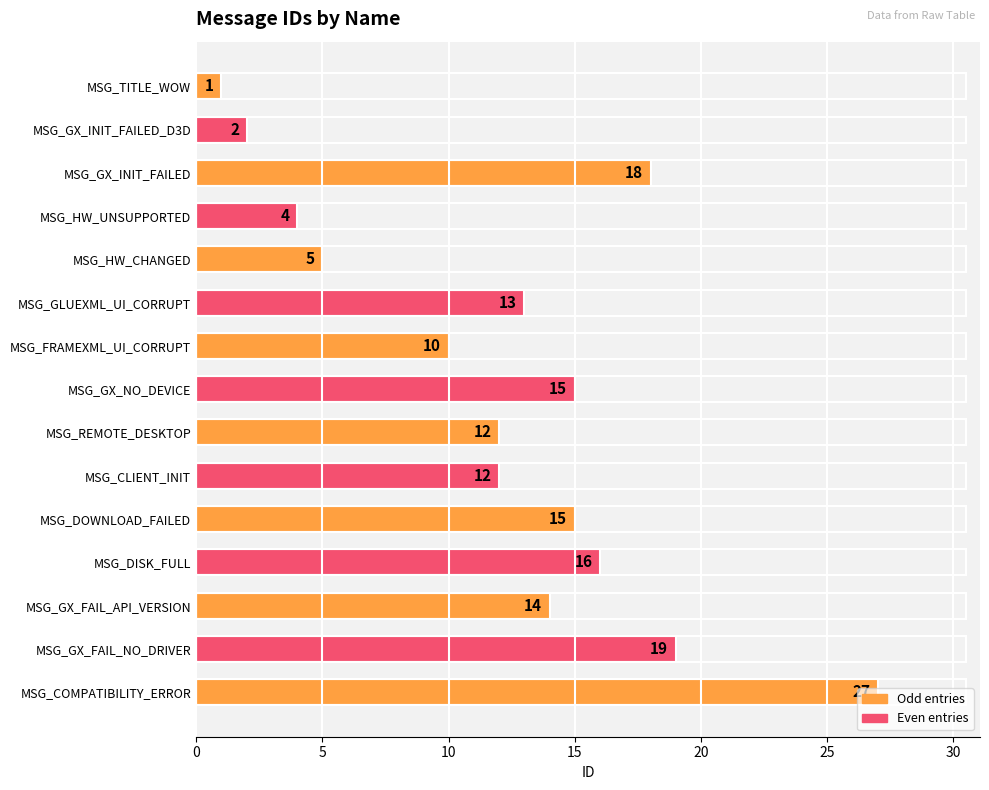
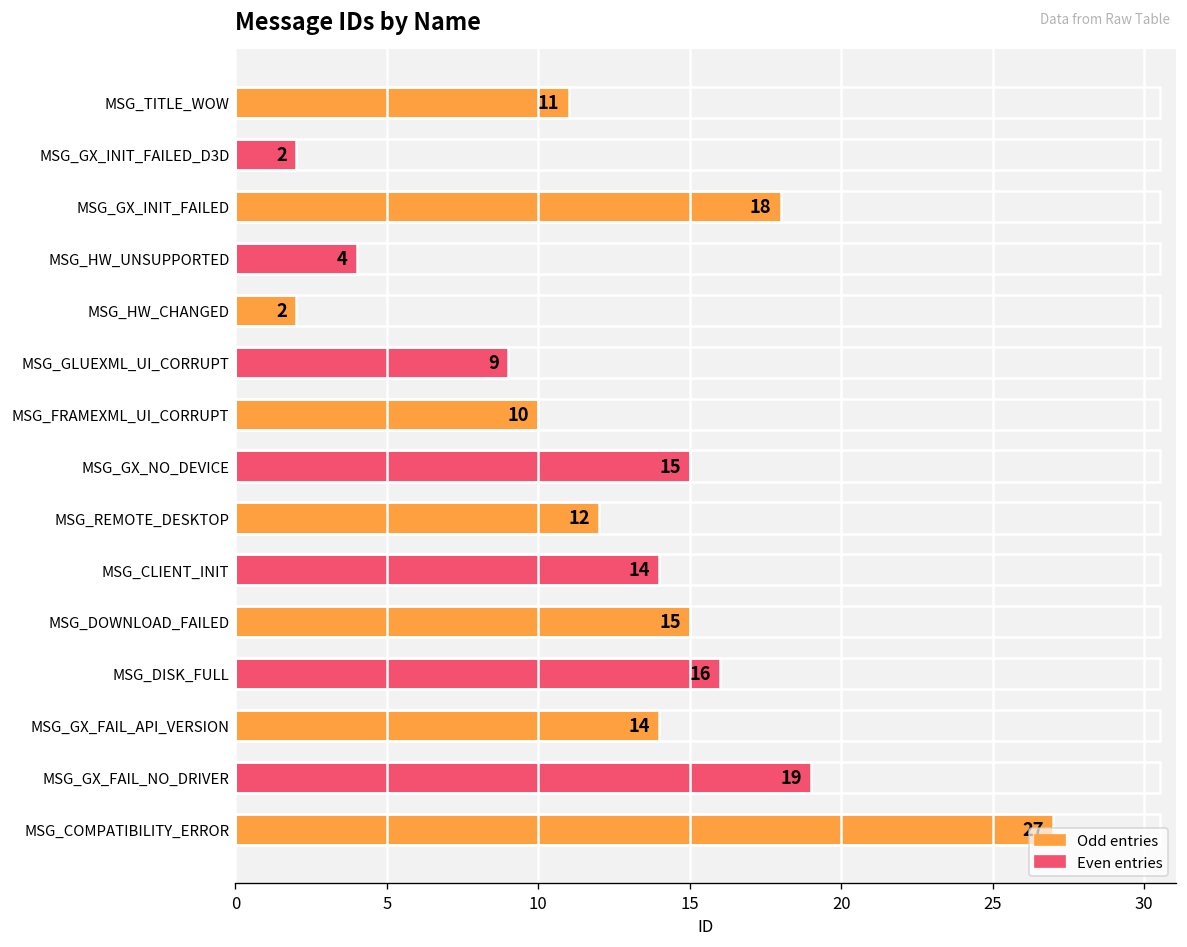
  {
-   "MSG_TITLE_WOW": 1,
+   "MSG_TITLE_WOW": 11,
    "MSG_GX_INIT_FAILED_D3D": 2,
    "MSG_GX_INIT_FAILED": 18,
    "MSG_HW_UNSUPPORTED": 4,
-   "MSG_HW_CHANGED": 5,
-   "MSG_GLUEXML_UI_CORRUPT": 13,
+   "MSG_HW_CHANGED": 2,
+   "MSG_GLUEXML_UI_CORRUPT": 9,
    "MSG_FRAMEXML_UI_CORRUPT": 10,
    "MSG_GX_NO_DEVICE": 15,
    "MSG_REMOTE_DESKTOP": 12,
-   "MSG_CLIENT_INIT": 12,
+   "MSG_CLIENT_INIT": 14,
    "MSG_DOWNLOAD_FAILED": 15,
    "MSG_DISK_FULL": 16,
    "MSG_GX_FAIL_API_VERSION": 14,
    "MSG_GX_FAIL_NO_DRIVER": 19
  }
